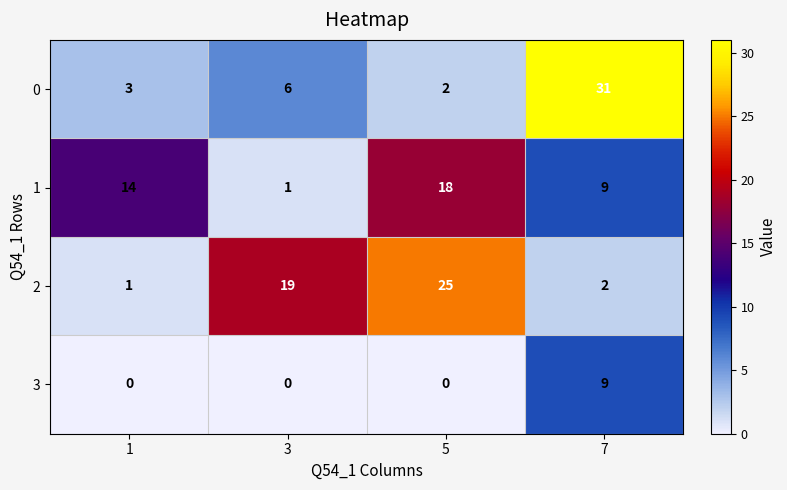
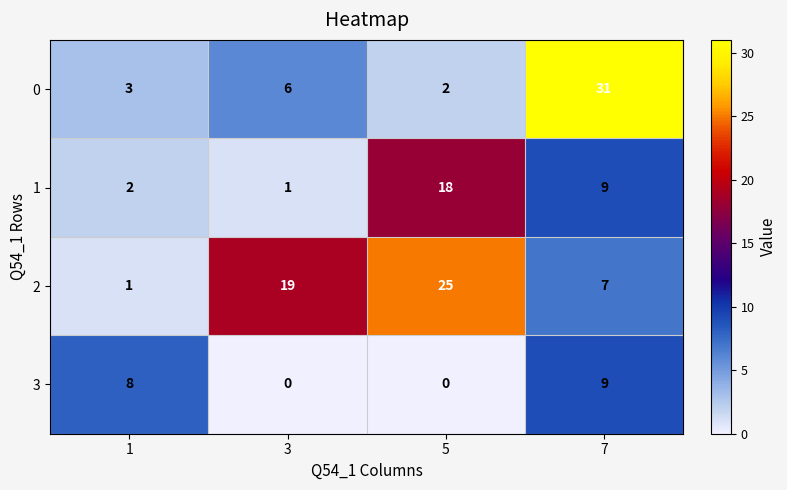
  {
    "0": {
      "1": 3,
      "3": 6,
      "5": 2,
      "7": 31
    },
    "1": {
-     "1": 14,
+     "1": 2,
      "3": 1,
      "5": 18,
      "7": 9
    },
    "2": {
      "1": 1,
      "3": 19,
      "5": 25,
-     "7": 2
+     "7": 7
    },
    "3": {
-     "1": 0,
+     "1": 8,
      "3": 0,
      "5": 0,
      "7": 9
    }
  }
